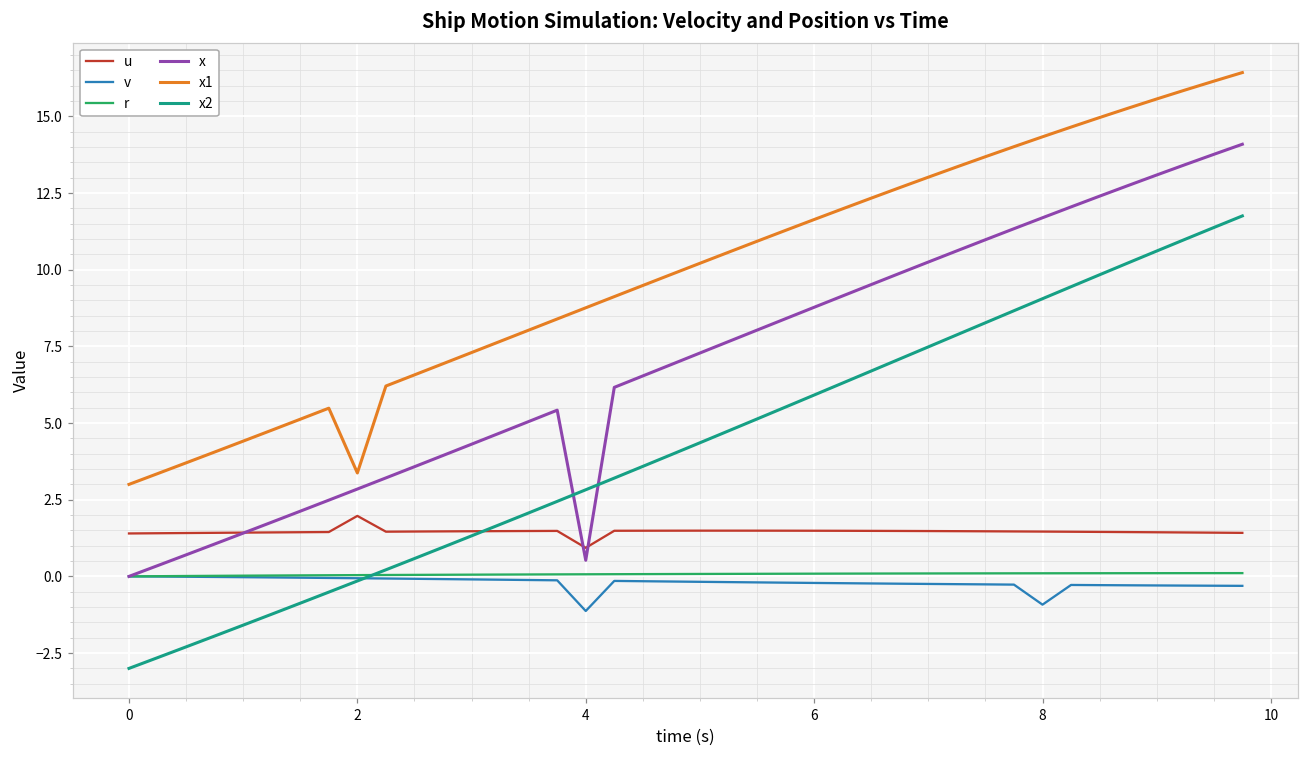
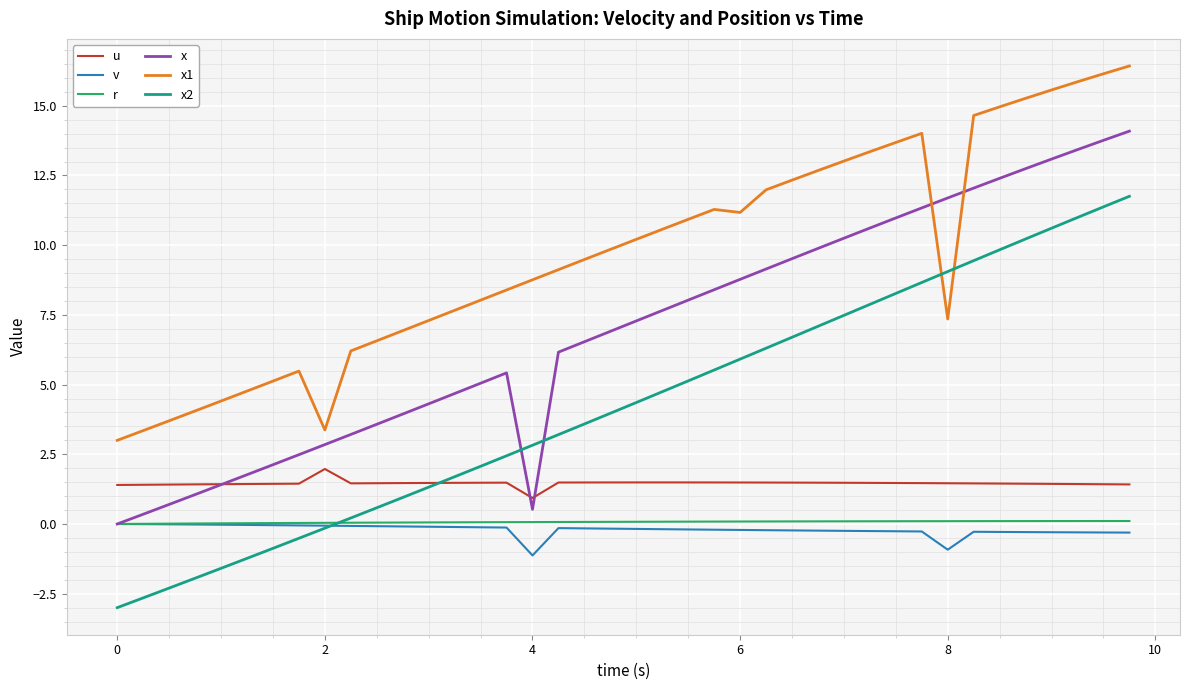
  {
    "u": {
      "0": 1.4,
      "2": 2.0,
      "4": 0.9,
      "6": 1.5,
      "8": 1.5
    },
    "v": {
      "4": -1.1,
      "6": -0.2,
      "8": -0.9
    },
    "x": {
      "2": 2.8,
      "4": 0.5,
      "6": 8.8,
      "8": 11.7
    },
    "x1": {
      "0": 3.0,
      "2": 3.4,
      "4": 8.8,
-     "6": 11.6,
-     "8": 14.3
+     "6": 11.2,
+     "8": 7.4
    }
  }
